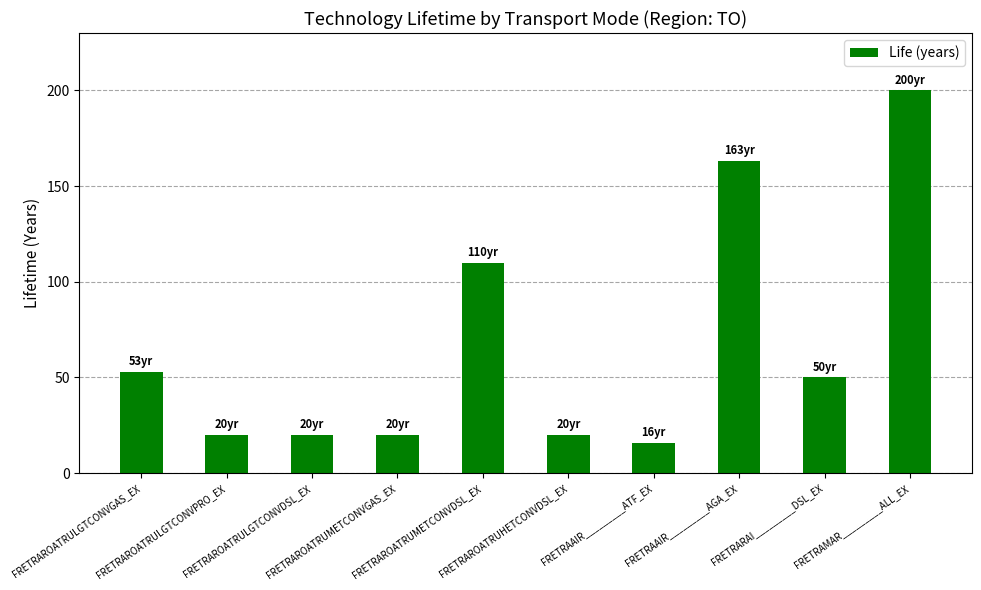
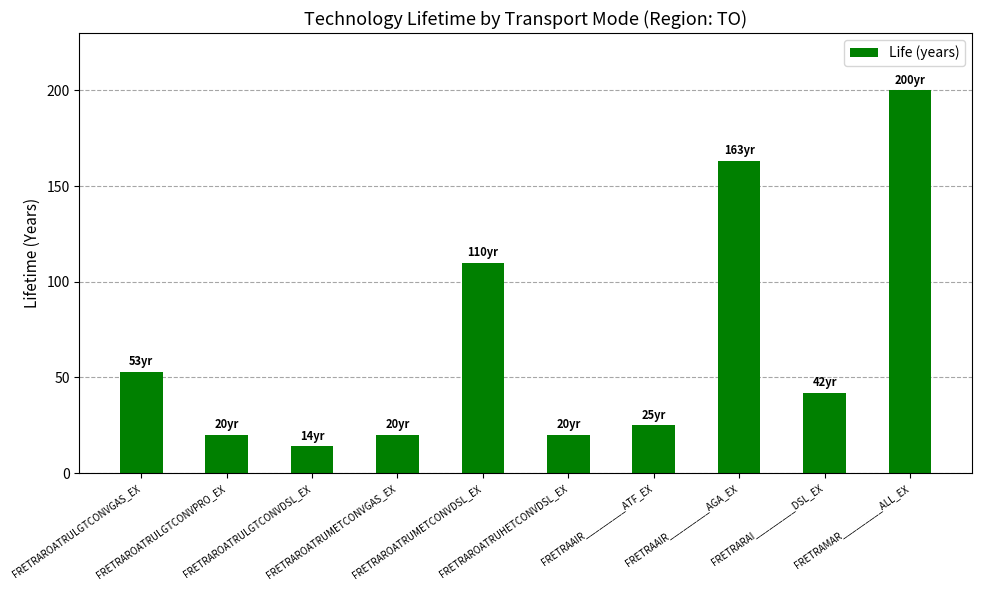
  {
    "FRETRAROATRULGTCONVGAS_EX": 53,
    "FRETRAROATRULGTCONVPRO_EX": 20,
-   "FRETRAROATRULGTCONVDSL_EX": 20,
+   "FRETRAROATRULGTCONVDSL_EX": 14,
    "FRETRAROATRUMETCONVGAS_EX": 20,
    "FRETRAROATRUMETCONVDSL_EX": 110,
    "FRETRAROATRUHETCONVDSL_EX": 20,
-   "FRETRAAIR_________ATF_EX": 16,
+   "FRETRAAIR_________ATF_EX": 25,
    "FRETRAAIR_________AGA_EX": 163,
-   "FRETRARAI_________DSL_EX": 50,
+   "FRETRARAI_________DSL_EX": 42,
    "FRETRAMAR_________ALL_EX": 200
  }
